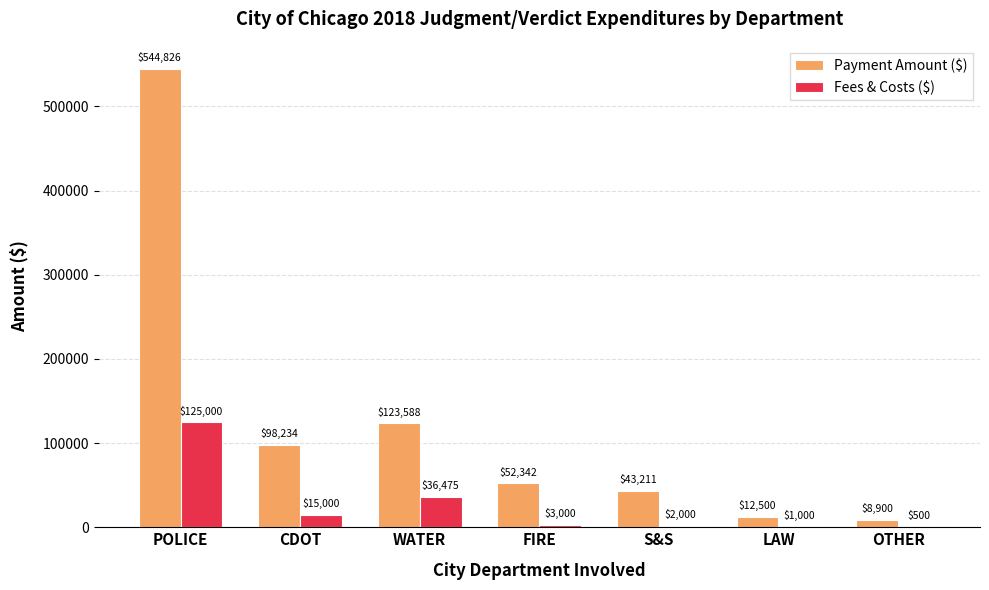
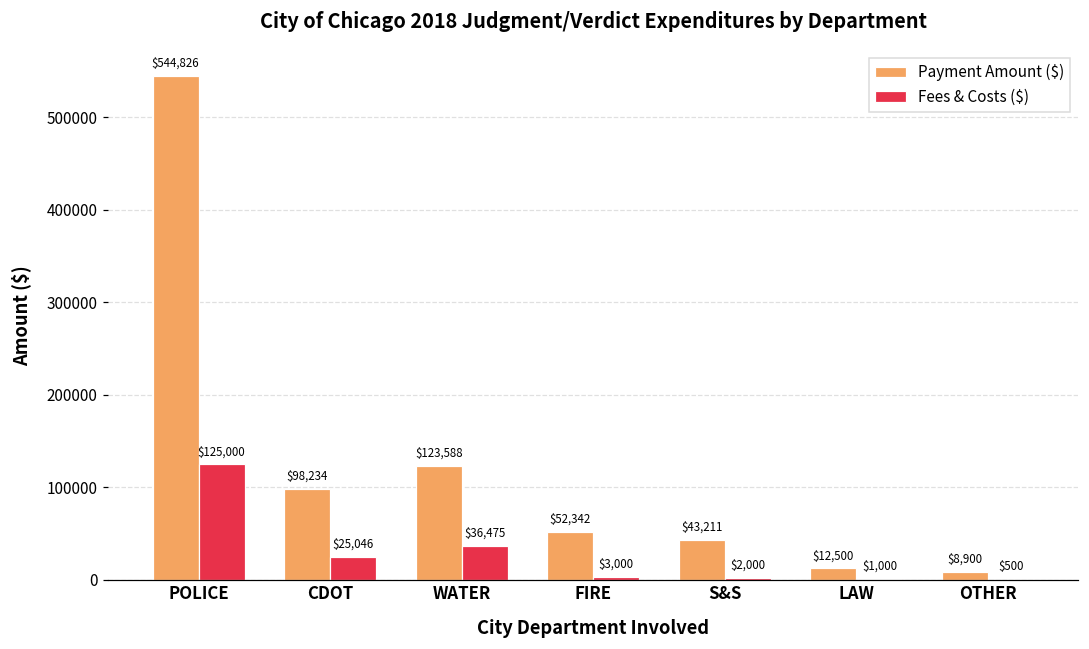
  {
    "Payment Amount ($)": {
      "POLICE": "$544,826",
      "CDOT": "$98,234",
      "WATER": "$123,588",
      "FIRE": "$52,342",
      "S&S": "$43,211",
      "LAW": "$12,500",
      "OTHER": "$8,900"
    },
    "Fees & Costs ($)": {
      "POLICE": "$125,000",
-     "CDOT": "$15,000",
+     "CDOT": "$25,046",
      "WATER": "$36,475",
      "FIRE": "$3,000",
      "S&S": "$2,000",
      "LAW": "$1,000",
      "OTHER": "$500"
    }
  }
